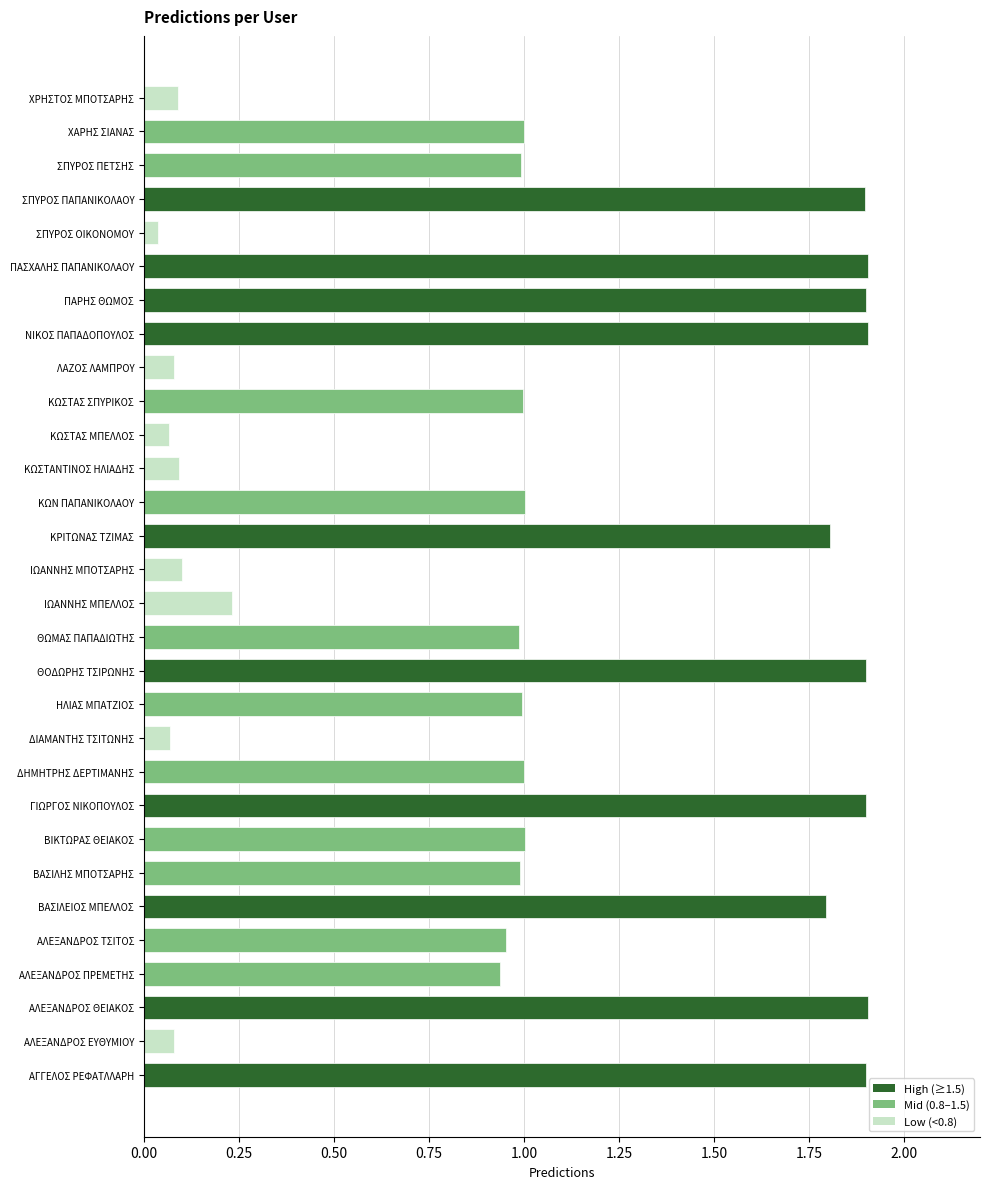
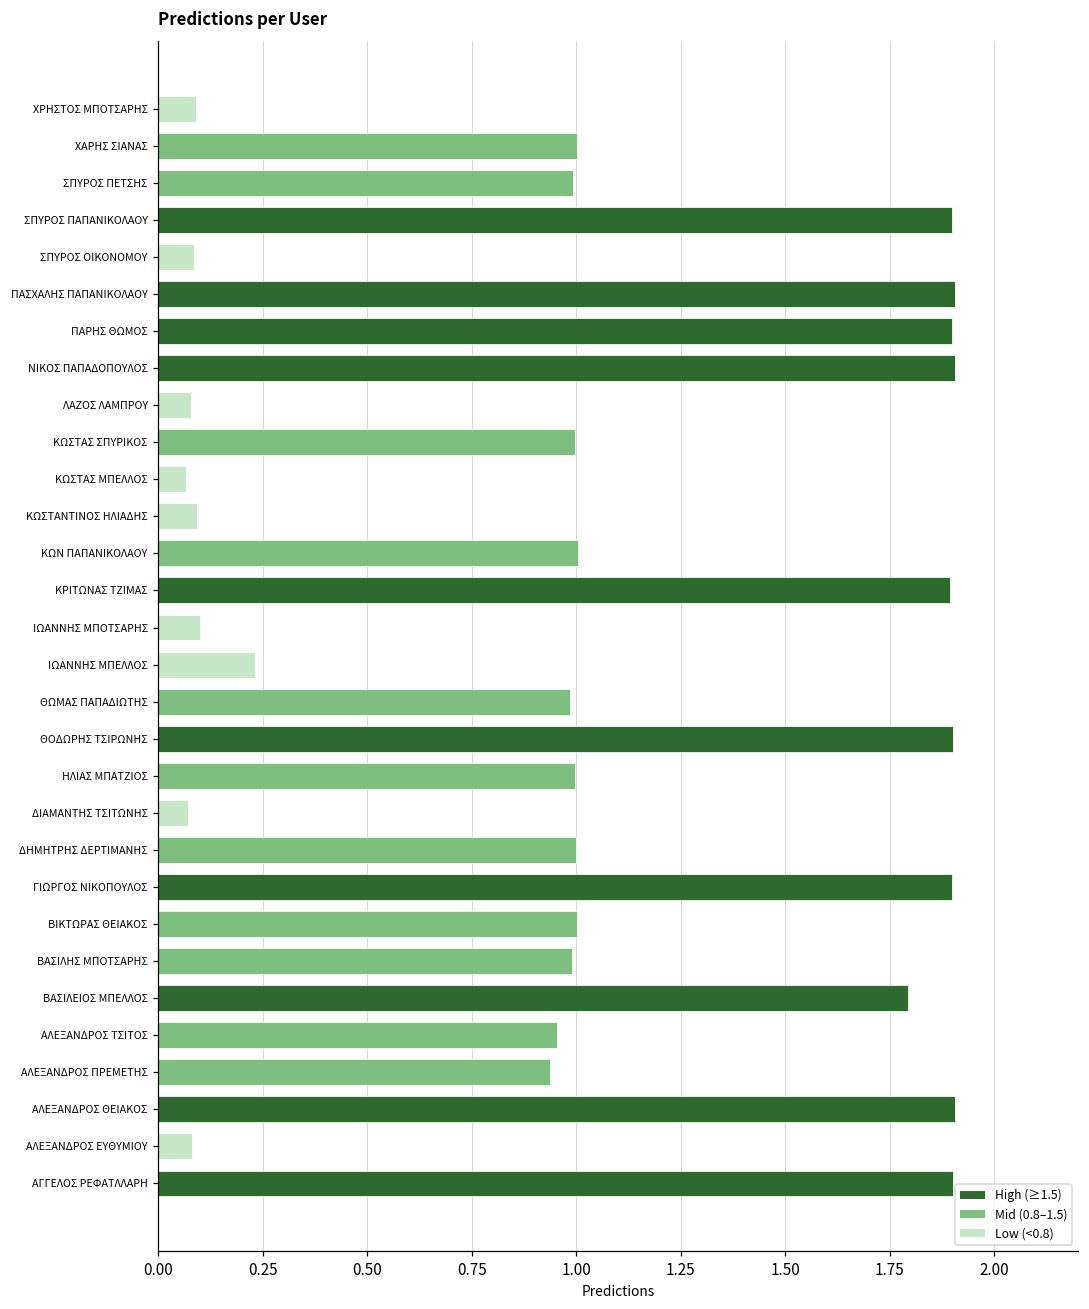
  {
    "ΧΡΗΣΤΟΣ ΜΠΟΤΣΑΡΗΣ": 0.09,
    "ΧΑΡΗΣ ΣΙΑΝΑΣ": 1.00,
    "ΣΠΥΡΟΣ ΠΕΤΣΗΣ": 0.99,
    "ΣΠΥΡΟΣ ΠΑΠΑΝΙΚΟΛΑΟΥ": 1.90,
-   "ΣΠΥΡΟΣ ΟΙΚΟΝΟΜΟΥ": 0.04,
+   "ΣΠΥΡΟΣ ΟΙΚΟΝΟΜΟΥ": 0.09,
    "ΠΑΣΧΑΛΗΣ ΠΑΠΑΝΙΚΟΛΑΟΥ": 1.90,
    "ΠΑΡΗΣ ΘΩΜΟΣ": 1.90,
    "ΝΙΚΟΣ ΠΑΠΑΔΟΠΟΥΛΟΣ": 1.91,
    "ΛΑΖΟΣ ΛΑΜΠΡΟΥ": 0.08,
    "ΚΩΣΤΑΣ ΣΠΥΡΙΚΟΣ": 1.00,
    "ΚΩΣΤΑΣ ΜΠΕΛΛΟΣ": 0.07,
    "ΚΩΣΤΑΝΤΙΝΟΣ ΗΛΙΑΔΗΣ": 0.09,
    "ΚΩΝ ΠΑΠΑΝΙΚΟΛΑΟΥ": 1.00,
-   "ΚΡΙΤΩΝΑΣ ΤΖΙΜΑΣ": 1.81,
+   "ΚΡΙΤΩΝΑΣ ΤΖΙΜΑΣ": 1.89,
    "ΙΩΑΝΝΗΣ ΜΠΟΤΣΑΡΗΣ": 0.10,
    "ΙΩΑΝΝΗΣ ΜΠΕΛΛΟΣ": 0.23,
    "ΘΩΜΑΣ ΠΑΠΑΔΙΩΤΗΣ": 0.99,
    "ΘΟΔΩΡΗΣ ΤΣΙΡΩΝΗΣ": 1.90,
    "ΗΛΙΑΣ ΜΠΑΤΖΙΟΣ": 1.00,
    "ΔΙΑΜΑΝΤΗΣ ΤΣΙΤΩΝΗΣ": 0.07,
    "ΔΗΜΗΤΡΗΣ ΔΕΡΤΙΜΑΝΗΣ": 1.00,
    "ΓΙΩΡΓΟΣ ΝΙΚΟΠΟΥΛΟΣ": 1.90,
    "ΒΙΚΤΩΡΑΣ ΘΕΙΑΚΟΣ": 1.00,
    "ΒΑΣΙΛΗΣ ΜΠΟΤΣΑΡΗΣ": 0.99,
    "ΒΑΣΙΛΕΙΟΣ ΜΠΕΛΛΟΣ": 1.79,
    "ΑΛΕΞΑΝΔΡΟΣ ΤΣΙΤΟΣ": 0.95,
    "ΑΛΕΞΑΝΔΡΟΣ ΠΡΕΜΕΤΗΣ": 0.94,
    "ΑΛΕΞΑΝΔΡΟΣ ΘΕΙΑΚΟΣ": 1.91,
    "ΑΛΕΞΑΝΔΡΟΣ ΕΥΘΥΜΙΟΥ": 0.08,
    "ΑΓΓΕΛΟΣ ΡΕΦΑΤΛΛΑΡΗ": 1.90
  }
